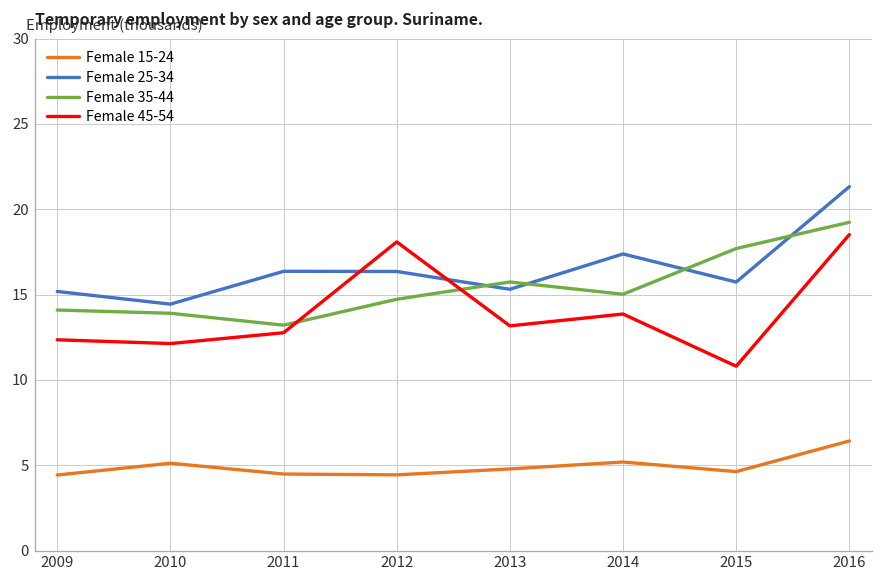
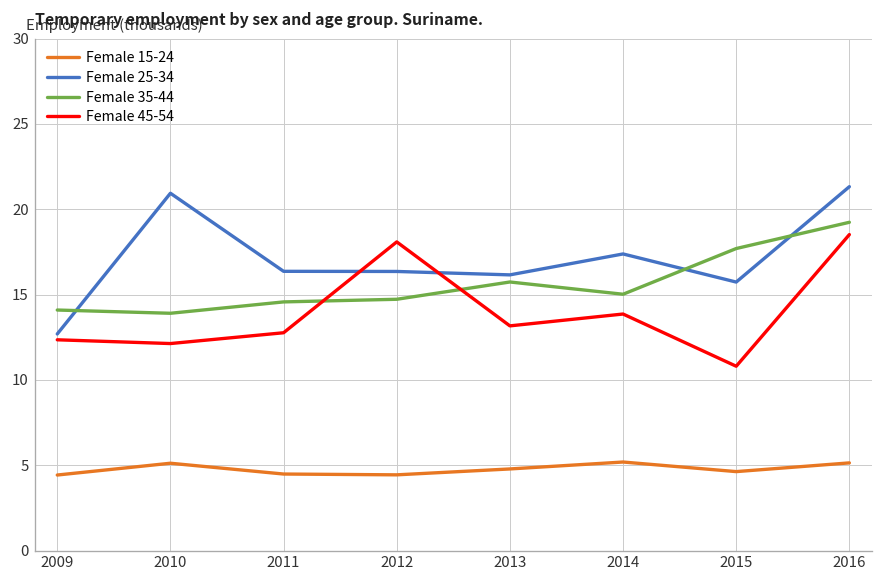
  {
    "Female 15-24": {
      "2009": 4.4,
      "2010": 5.1,
      "2011": 4.5,
      "2012": 4.4,
      "2013": 4.8,
      "2014": 5.2,
      "2015": 4.6,
-     "2016": 6.4
+     "2016": 5.1
    },
    "Female 25-34": {
-     "2009": 15.2,
-     "2010": 14.4,
+     "2009": 12.7,
+     "2010": 20.9,
      "2011": 16.4,
      "2012": 16.4,
-     "2013": 15.3,
+     "2013": 16.2,
      "2014": 17.4,
      "2015": 15.7,
      "2016": 21.3
    },
    "Female 35-44": {
      "2009": 14.1,
      "2010": 13.9,
-     "2011": 13.2,
+     "2011": 14.6,
      "2012": 14.7,
      "2013": 15.7,
      "2014": 15.0,
      "2015": 17.7,
      "2016": 19.2
    },
    "Female 45-54": {
      "2009": 12.3,
      "2010": 12.1,
      "2011": 12.8,
      "2012": 18.1,
      "2013": 13.2,
      "2014": 13.9,
      "2015": 10.8,
      "2016": 18.5
    }
  }
